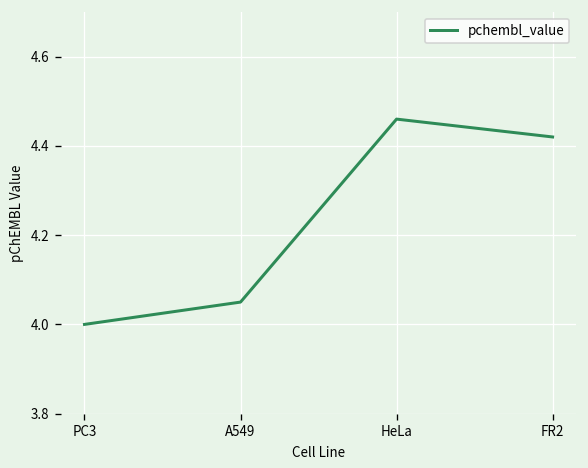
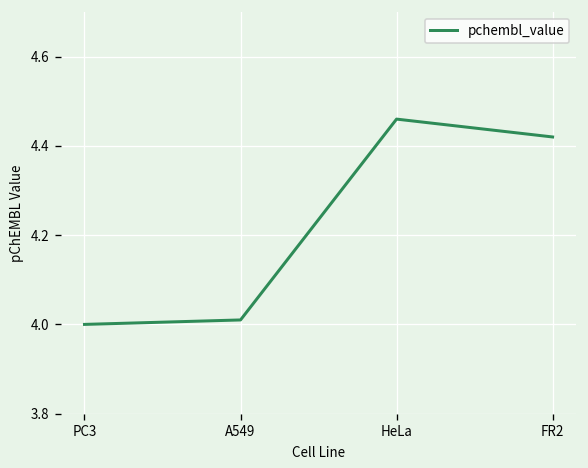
  {
    "PC3": 4.00,
-   "A549": 4.05,
+   "A549": 4.01,
    "HeLa": 4.46,
    "FR2": 4.42
  }
